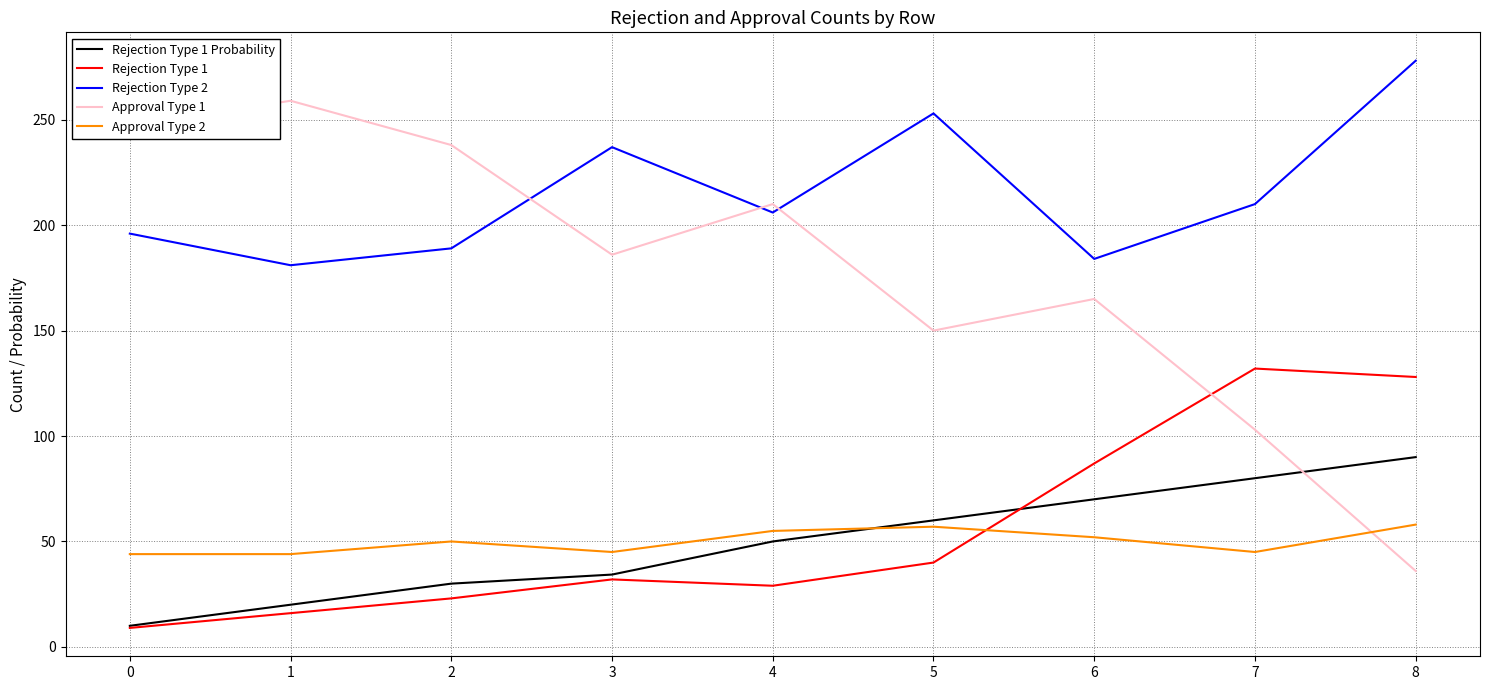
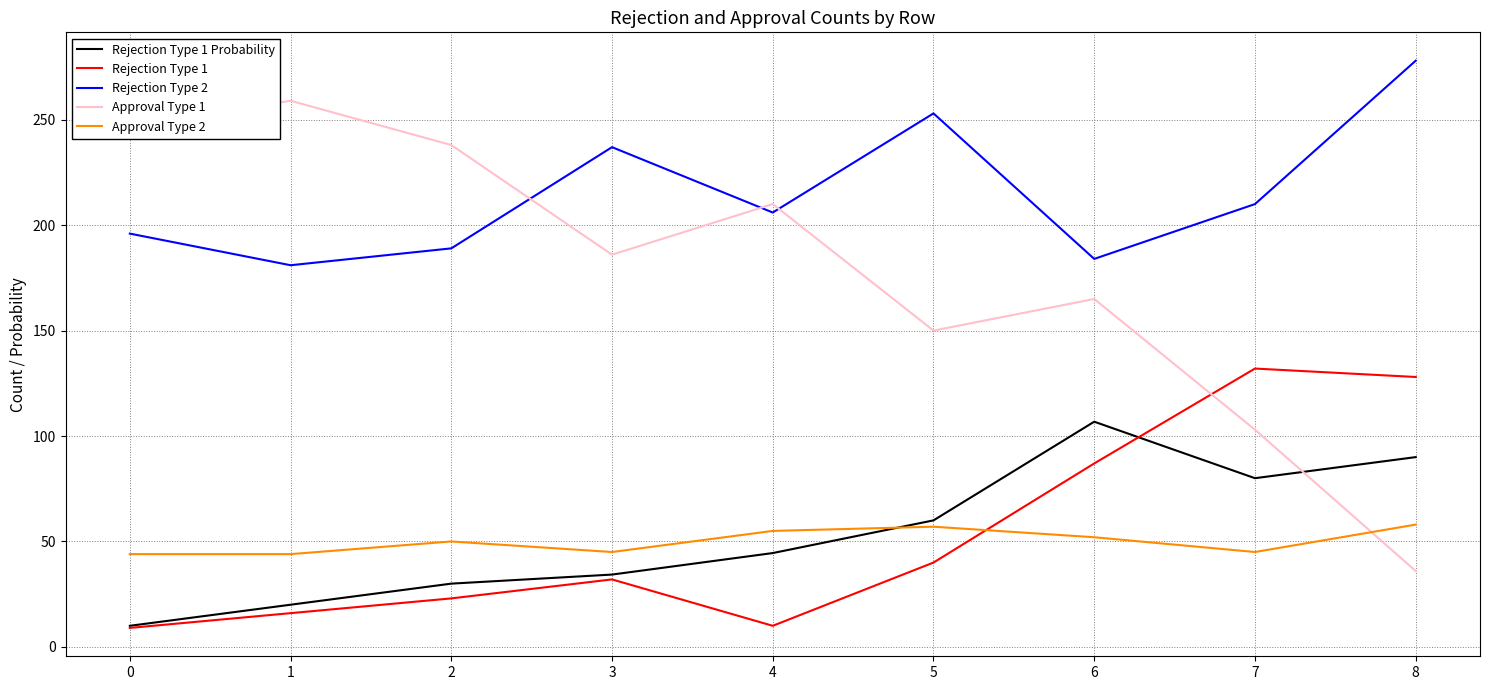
  {
    "Rejection Type 1 Probability": {
      "1": 20,
      "2": 30,
      "3": 34,
-     "4": 50,
+     "4": 45,
      "5": 60,
-     "6": 70,
+     "6": 107,
      "7": 80,
      "8": 90
    },
    "Rejection Type 1": {
      "1": 16,
      "2": 23,
      "3": 32,
-     "4": 29,
+     "4": 10,
      "5": 40,
      "6": 87,
      "7": 132,
      "8": 128
    },
    "Rejection Type 2": {
      "0": 196,
      "1": 181,
      "2": 189,
      "3": 237,
      "4": 206,
      "5": 253,
      "6": 184,
      "7": 210,
      "8": 278
    },
    "Approval Type 1": {
      "1": 259,
      "2": 238,
      "3": 186,
      "4": 210,
      "5": 150,
      "6": 165,
      "7": 103,
      "8": 36
    },
    "Approval Type 2": {
      "0": 44,
      "1": 44,
      "2": 50,
      "3": 45,
      "4": 55,
      "5": 57,
      "6": 52,
      "7": 45,
      "8": 58
    }
  }
